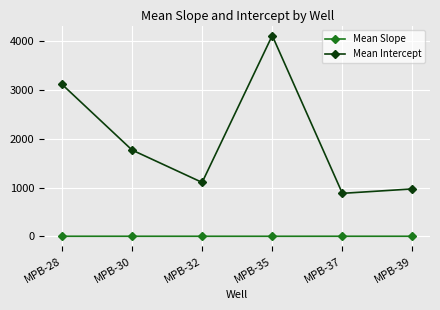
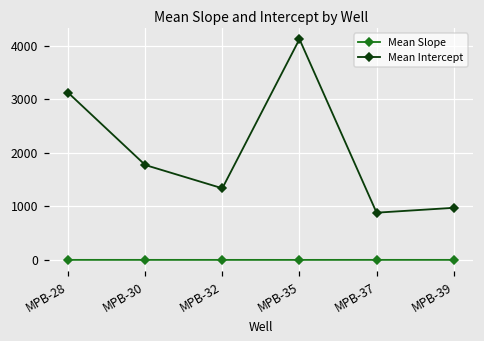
  {
    "Mean Slope": {
      "MPB-28": 0,
      "MPB-30": 0,
      "MPB-32": 0,
      "MPB-35": 0,
      "MPB-37": 0,
      "MPB-39": 0
    },
    "Mean Intercept": {
      "MPB-28": 3100,
      "MPB-30": 1800,
-     "MPB-32": 1100,
+     "MPB-32": 1300,
      "MPB-35": 4100,
      "MPB-37": 900,
      "MPB-39": 1000
    }
  }
